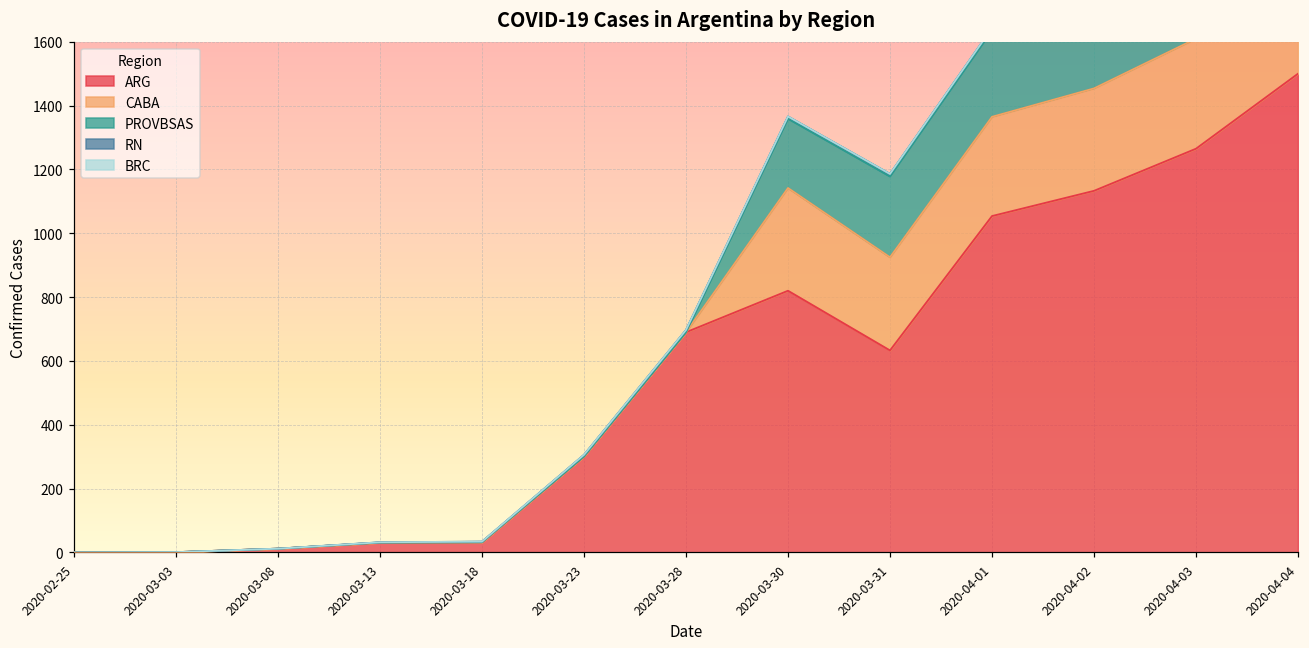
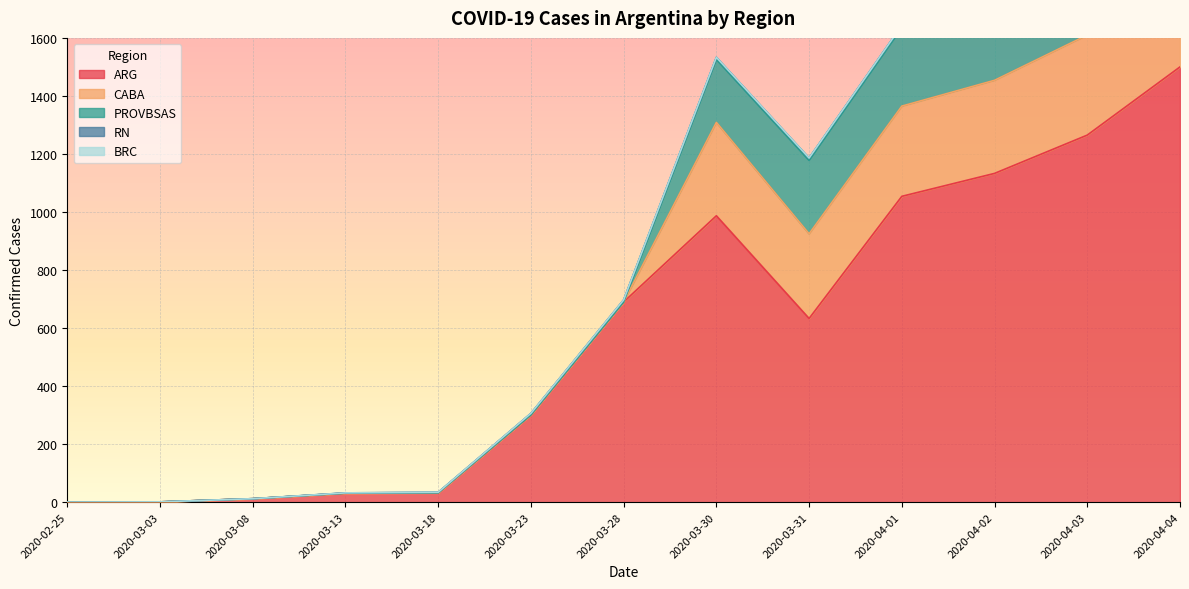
  {
    "ARG": {
-     "2020-03-30": 820,
+     "2020-03-30": 990,
      "2020-03-31": 630,
      "2020-04-01": 1050,
      "2020-04-02": 1130,
      "2020-04-03": 1270,
      "2020-04-04": 1500
    },
    "CABA": {
      "2020-03-30": 320,
      "2020-03-31": 290,
      "2020-04-01": 310,
      "2020-04-02": 320
    }
  }
